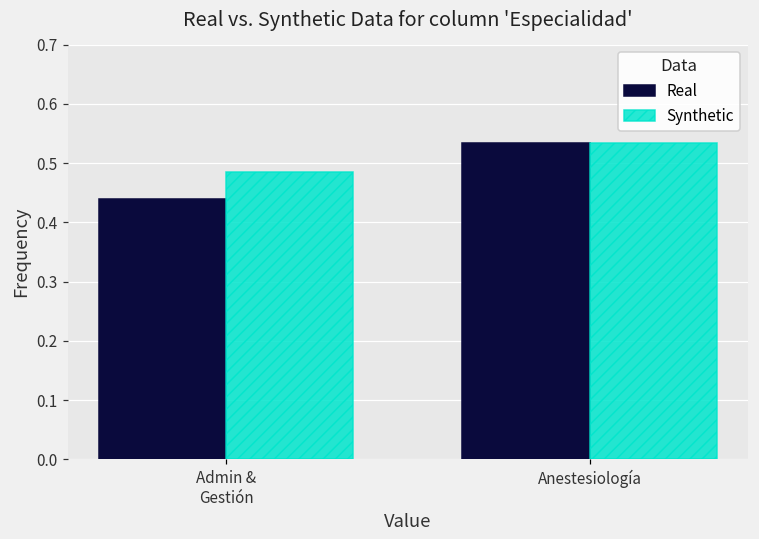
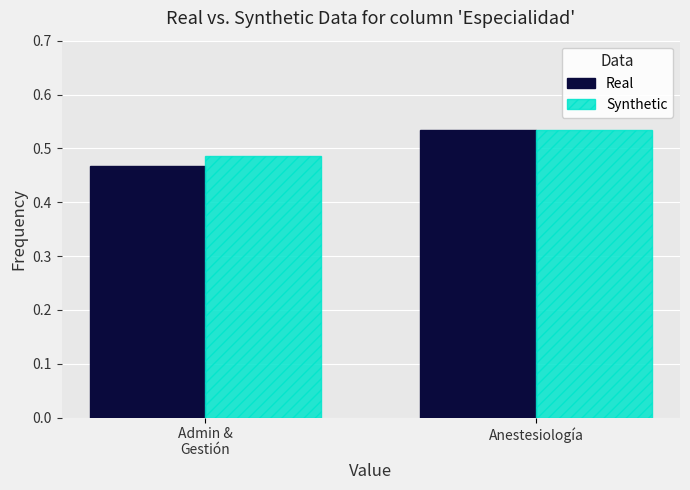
  {
    "Real": {
-     "Admin & Gestión": 0.44,
+     "Admin & Gestión": 0.47,
      "Anestesiología": 0.53
    },
    "Synthetic": {
      "Admin & Gestión": 0.49,
      "Anestesiología": 0.53
    }
  }
